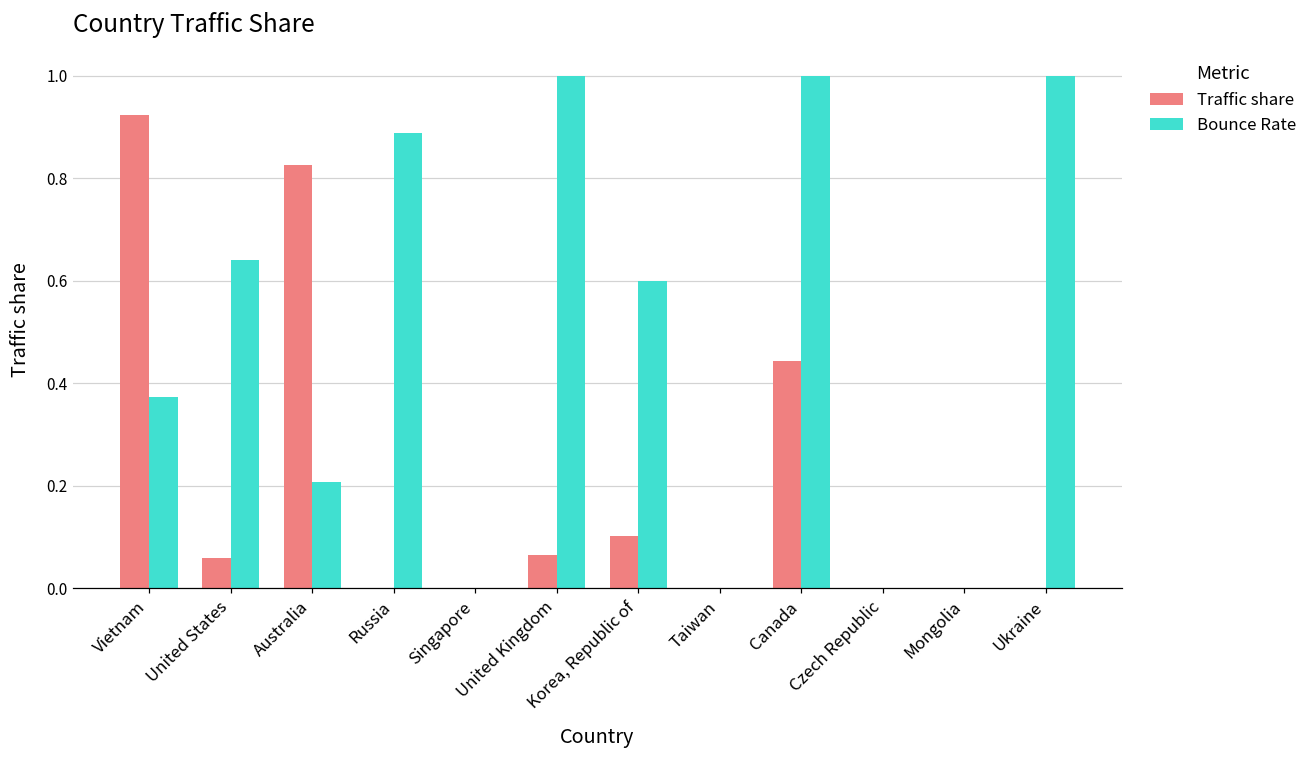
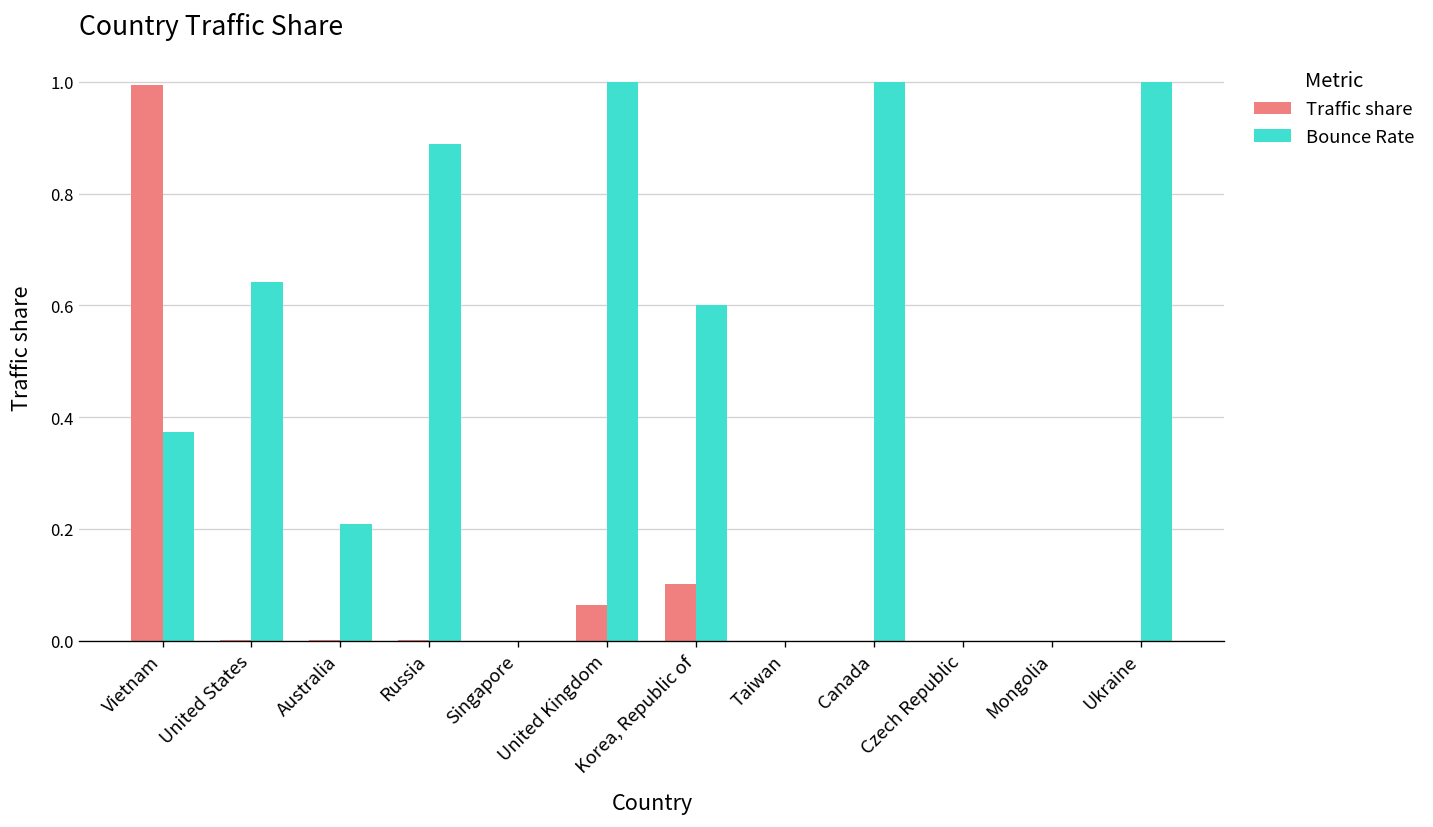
  {
    "Traffic share": {
-     "Vietnam": 0.92,
-     "United States": 0.06,
-     "Australia": 0.83,
+     "Vietnam": 0.99,
+     "United States": 0.00,
+     "Australia": 0.00,
      "United Kingdom": 0.06,
      "Korea, Republic of": 0.10,
-     "Canada": 0.44
+     "Canada": 0.00
    },
    "Bounce Rate": {
      "Vietnam": 0.37,
      "United States": 0.64,
      "Australia": 0.21,
      "Russia": 0.89,
      "Singapore": 0.00,
      "United Kingdom": 1.00,
      "Korea, Republic of": 0.60,
      "Taiwan": 0.00,
      "Canada": 1.00,
      "Czech Republic": 0.00,
      "Mongolia": 0.00,
      "Ukraine": 1.00
    }
  }
